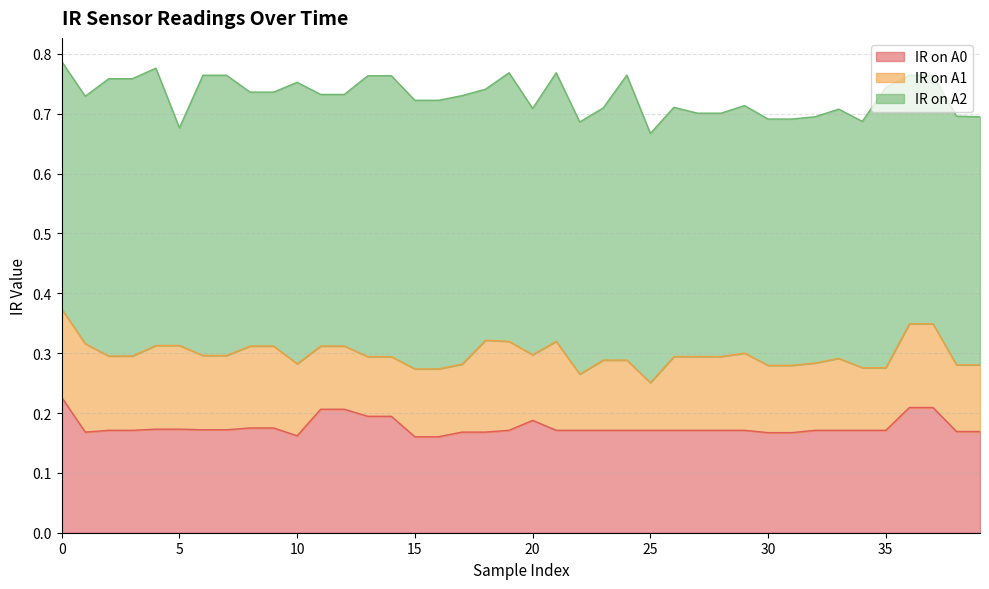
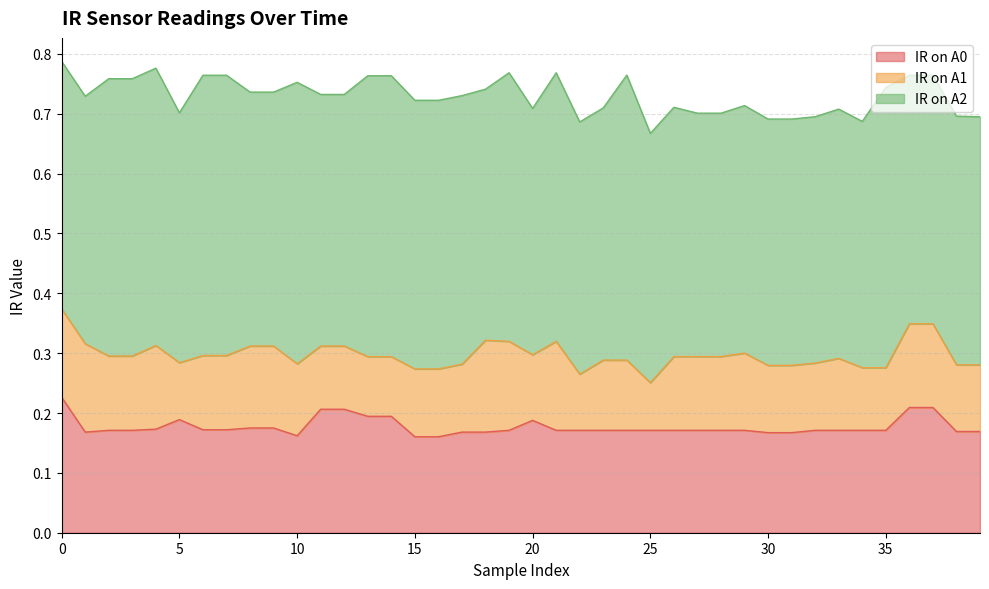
  {
    "IR on A0": {
      "0": 0.23,
-     "5": 0.17,
+     "5": 0.19,
      "10": 0.16,
      "15": 0.16,
      "20": 0.19,
      "25": 0.17,
      "30": 0.17,
      "35": 0.17
    },
    "IR on A1": {
      "0": 0.15,
-     "5": 0.14,
+     "5": 0.10,
      "10": 0.12,
      "15": 0.11,
      "20": 0.11,
      "25": 0.08,
      "30": 0.11,
      "35": 0.10
    },
    "IR on A2": {
      "0": 0.41,
-     "5": 0.36,
+     "5": 0.42,
      "10": 0.47,
      "15": 0.45,
      "20": 0.41,
      "25": 0.42,
      "30": 0.41
    }
  }
